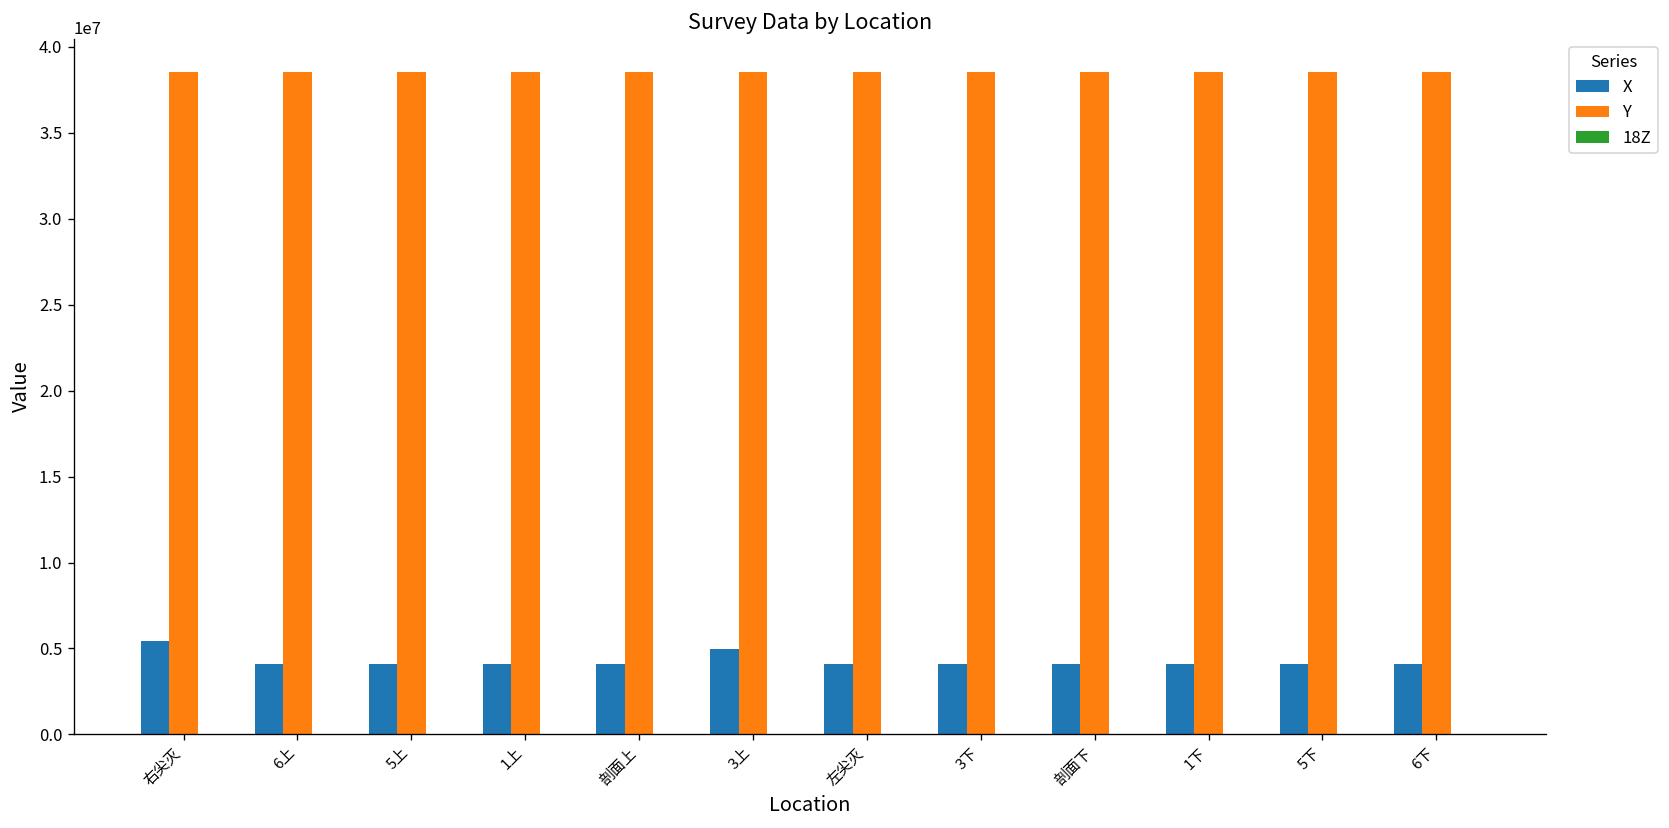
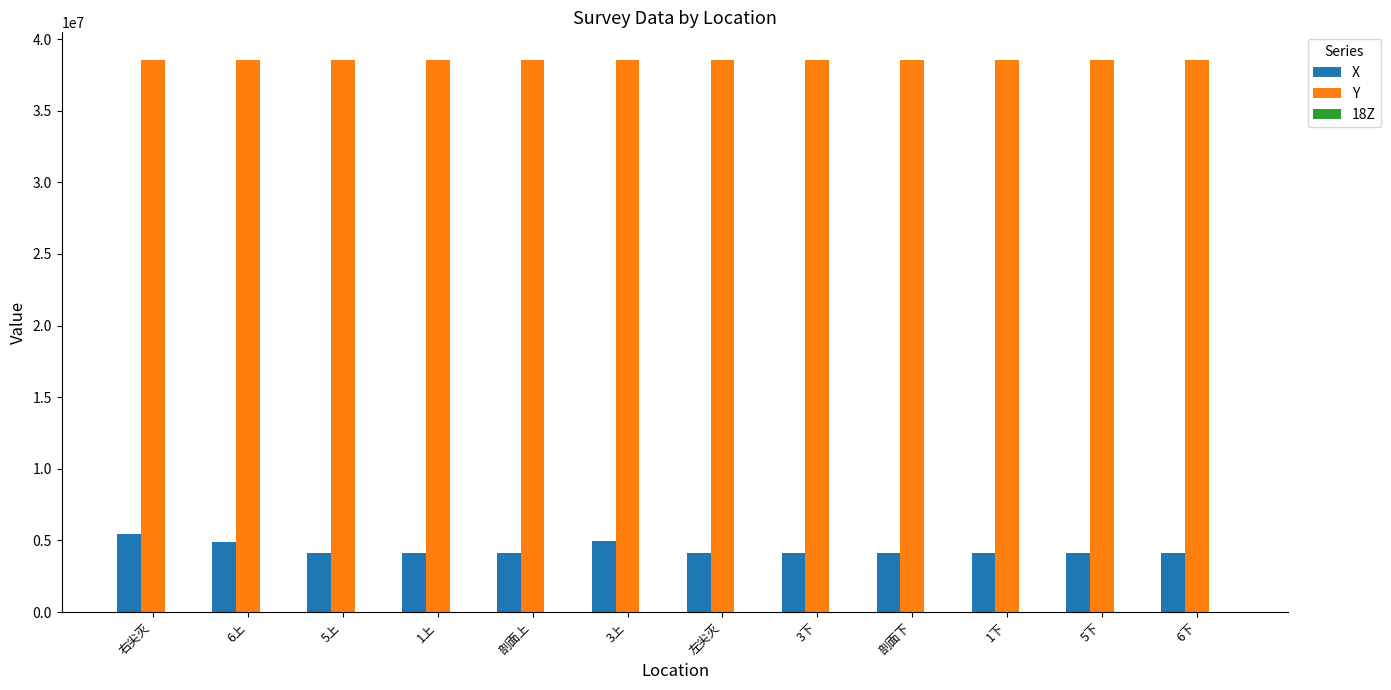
  {
    "X": {
      "右尖灭": 5400000,
-     "6上": 4100000,
+     "6上": 4900000,
      "5上": 4100000,
      "1上": 4100000,
      "剖面上": 4100000,
      "3上": 5000000,
      "左尖灭": 4100000,
      "3下": 4100000,
      "剖面下": 4100000,
      "1下": 4100000,
      "5下": 4100000,
      "6下": 4100000
    },
    "Y": {
      "右尖灭": 38500000,
      "6上": 38500000,
      "5上": 38500000,
      "1上": 38500000,
      "剖面上": 38500000,
      "3上": 38500000,
      "左尖灭": 38500000,
      "3下": 38500000,
      "剖面下": 38500000,
      "1下": 38500000,
      "5下": 38500000,
      "6下": 38500000
    }
  }
